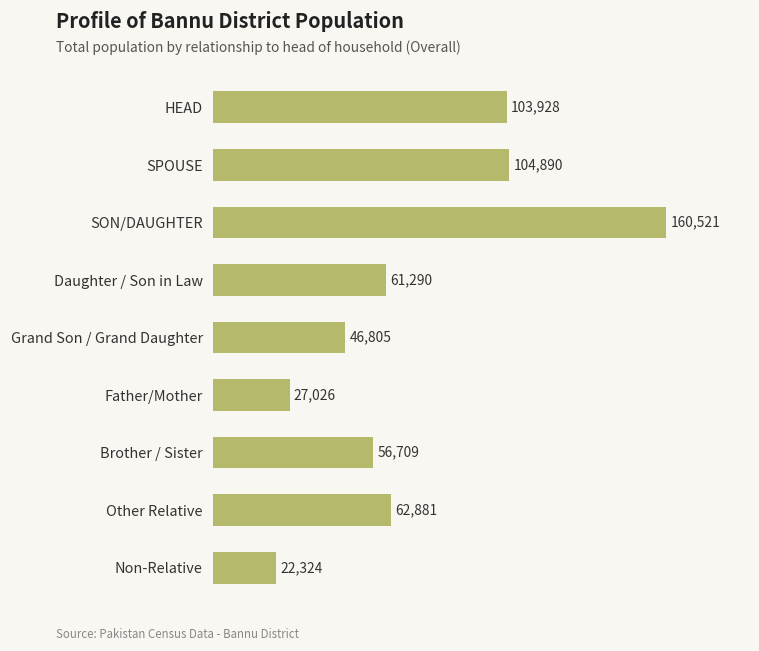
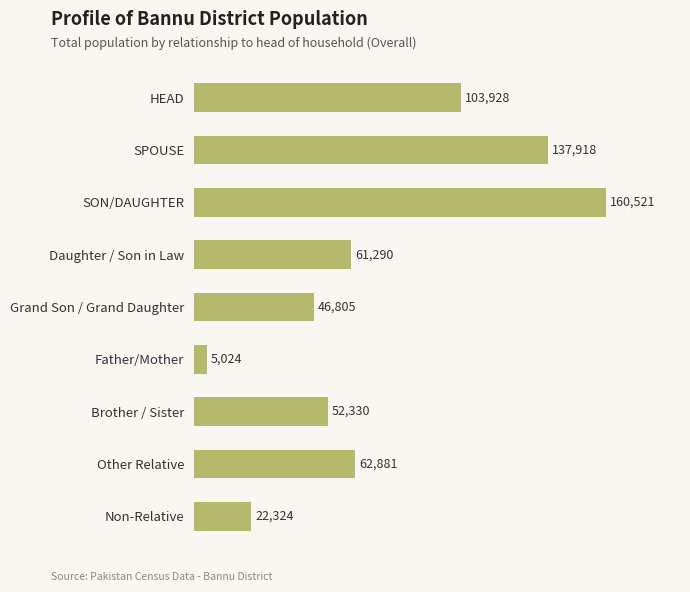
  {
    "HEAD": "103,928",
-   "SPOUSE": "104,890",
+   "SPOUSE": "137,918",
    "SON/DAUGHTER": "160,521",
    "Daughter / Son in Law": "61,290",
    "Grand Son / Grand Daughter": "46,805",
-   "Father/Mother": "27,026",
-   "Brother / Sister": "56,709",
+   "Father/Mother": "5,024",
+   "Brother / Sister": "52,330",
    "Other Relative": "62,881",
    "Non-Relative": "22,324"
  }
